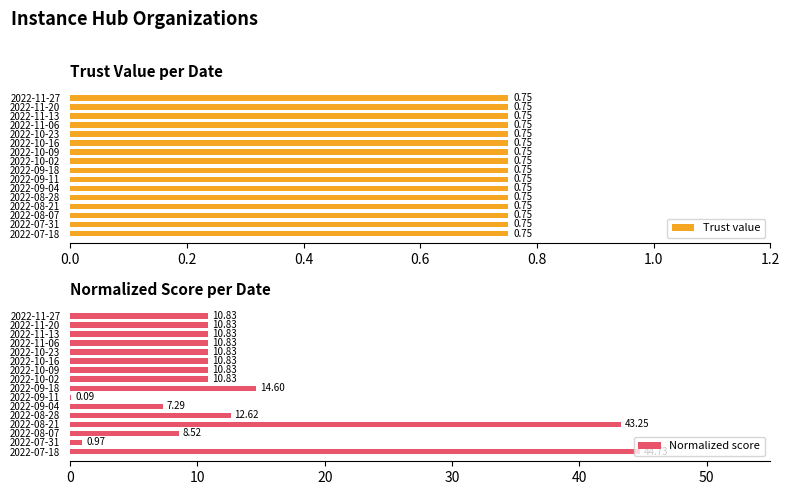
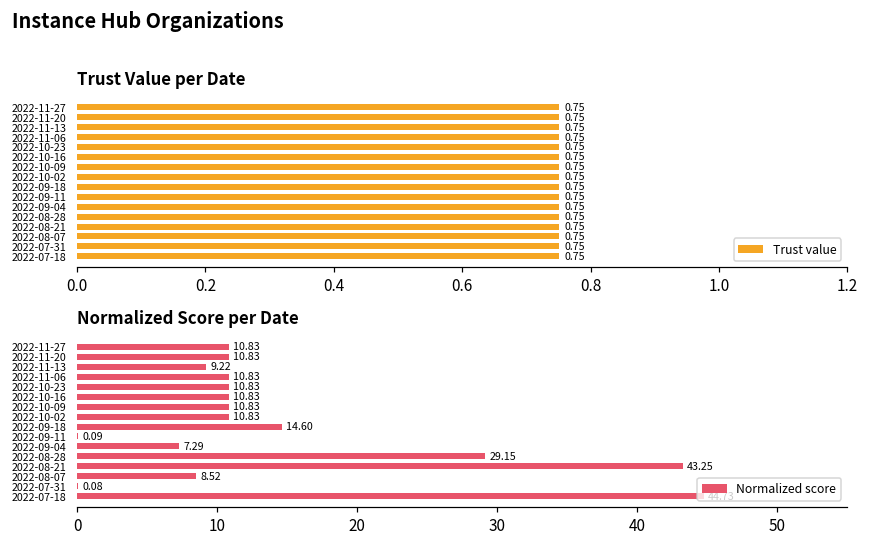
  {
    "Trust Value per Date": {
      "2022-11-27": 0.75,
      "2022-11-20": 0.75,
      "2022-11-13": 0.75,
      "2022-11-06": 0.75,
      "2022-10-23": 0.75,
      "2022-10-16": 0.75,
      "2022-10-09": 0.75,
      "2022-10-02": 0.75,
      "2022-09-18": 0.75,
      "2022-09-11": 0.75,
      "2022-09-04": 0.75,
      "2022-08-28": 0.75,
      "2022-08-21": 0.75,
      "2022-08-07": 0.75,
      "2022-07-31": 0.75,
      "2022-07-18": 0.75
    },
    "Normalized Score per Date": {
      "2022-11-27": 10.83,
      "2022-11-20": 10.83,
-     "2022-11-13": 10.83,
+     "2022-11-13": 9.22,
      "2022-11-06": 10.83,
      "2022-10-23": 10.83,
      "2022-10-16": 10.83,
      "2022-10-09": 10.83,
      "2022-10-02": 10.83,
      "2022-09-18": 14.60,
      "2022-09-11": 0.09,
      "2022-09-04": 7.29,
-     "2022-08-28": 12.62,
+     "2022-08-28": 29.15,
      "2022-08-21": 43.25,
      "2022-08-07": 8.52,
-     "2022-07-31": 0.97
+     "2022-07-31": 0.08
    }
  }
